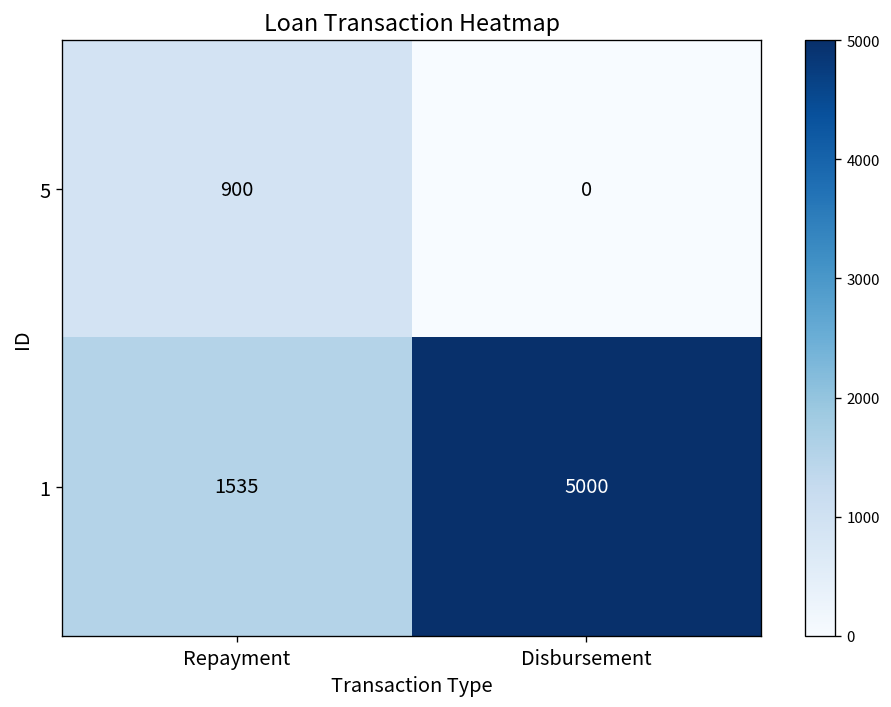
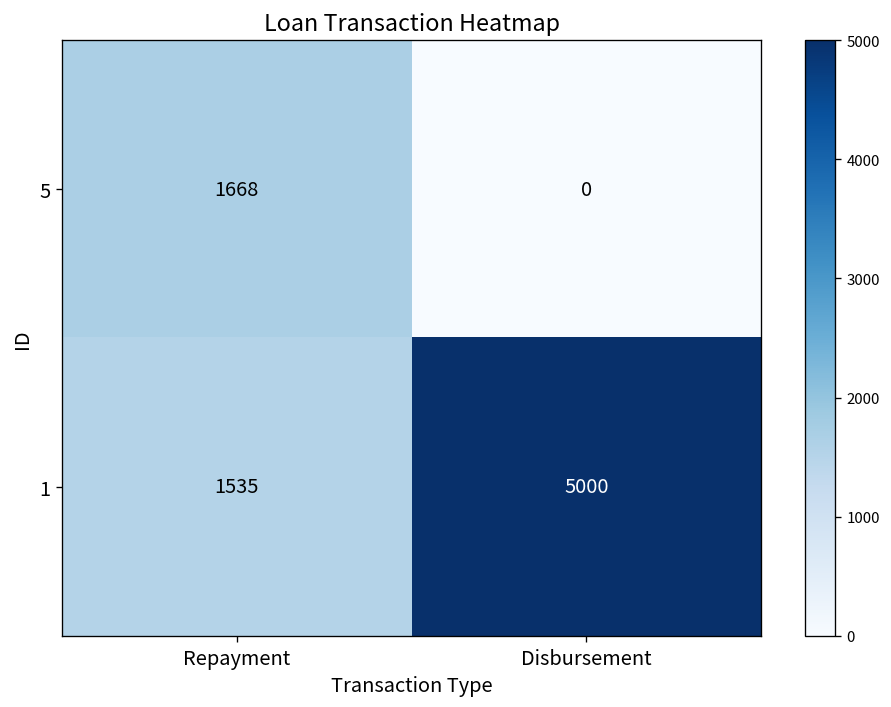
  {
    "5": {
-     "Repayment": 900,
+     "Repayment": 1668,
      "Disbursement": 0
    },
    "1": {
      "Repayment": 1535,
      "Disbursement": 5000
    }
  }
